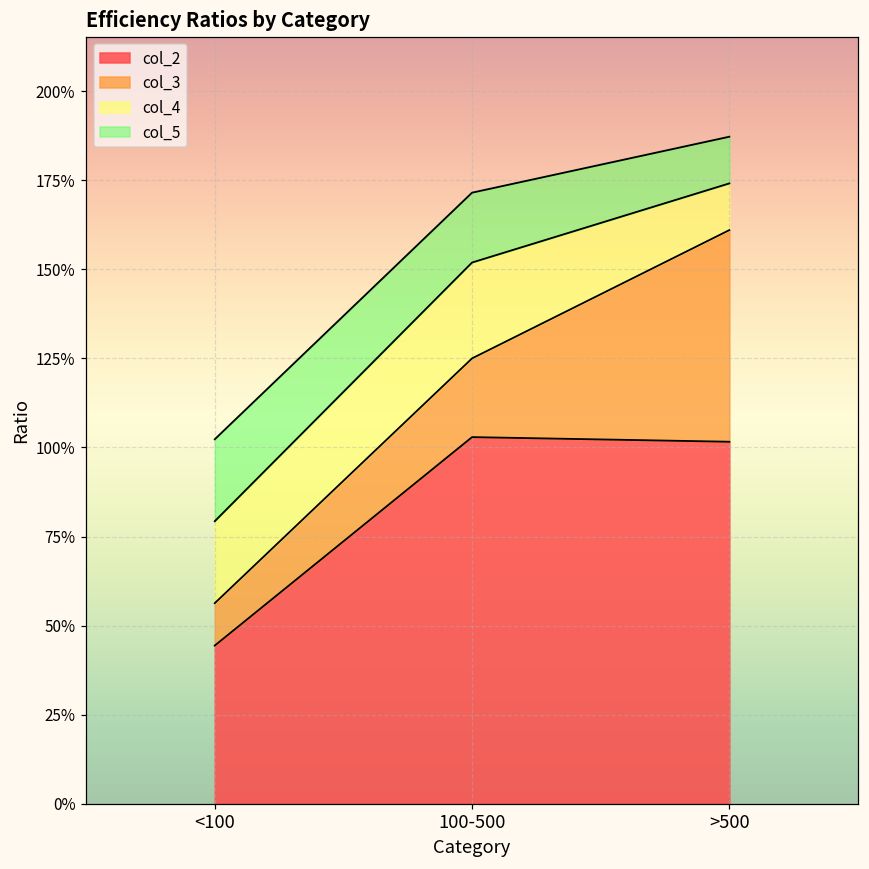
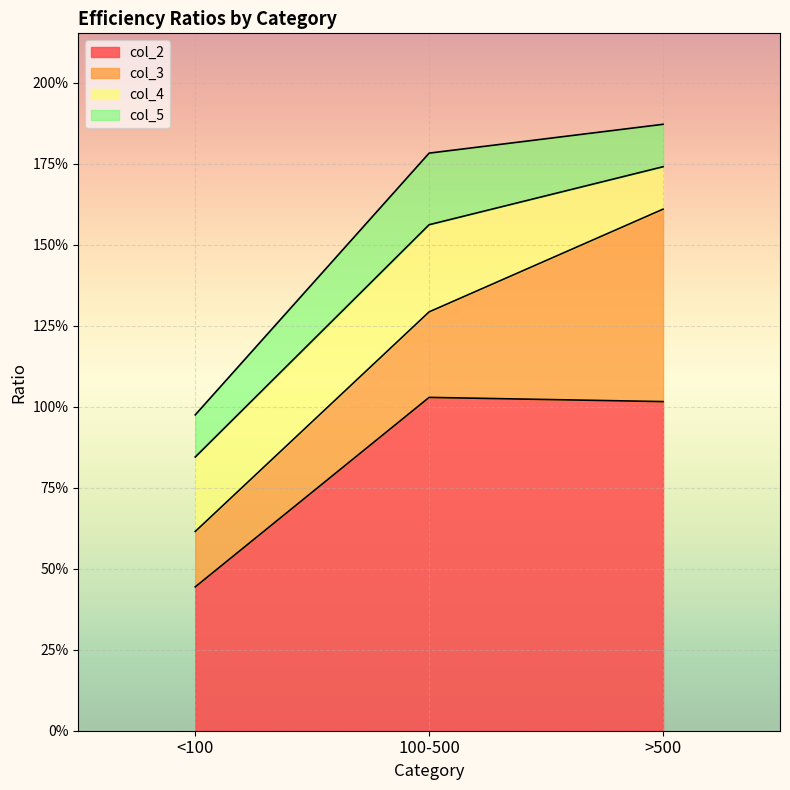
  {
    "col_2": {
      "<100": "44%",
      "100-500": "103%",
      ">500": "102%"
    },
    "col_3": {
-     "<100": "12%",
-     "100-500": "22%",
+     "<100": "17%",
+     "100-500": "26%",
      ">500": "59%"
    },
    "col_4": {
      "<100": "23%",
      "100-500": "27%",
      ">500": "13%"
    },
    "col_5": {
-     "<100": "23%",
-     "100-500": "20%",
+     "<100": "13%",
+     "100-500": "22%",
      ">500": "13%"
    }
  }
